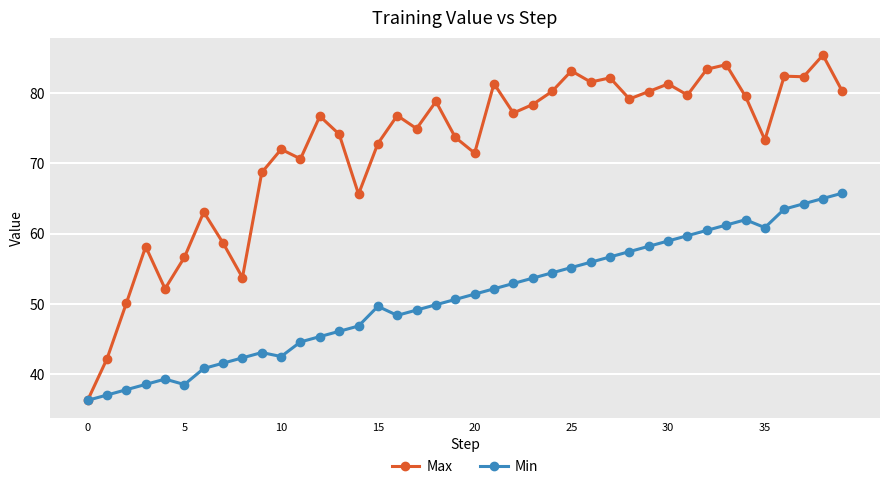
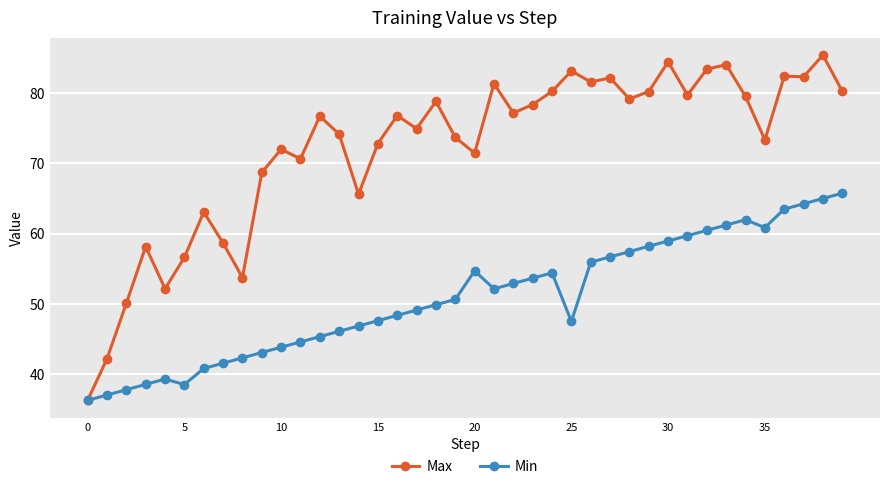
  {
    "Max": {
      "5": 57,
      "10": 72,
      "15": 73,
      "20": 71,
      "25": 83,
-     "30": 81,
+     "30": 84,
      "35": 73
    },
    "Min": {
      "5": 39,
-     "10": 43,
-     "15": 50,
-     "20": 51,
-     "25": 55,
+     "10": 44,
+     "15": 48,
+     "20": 55,
+     "25": 48,
      "30": 59,
      "35": 61
    }
  }
